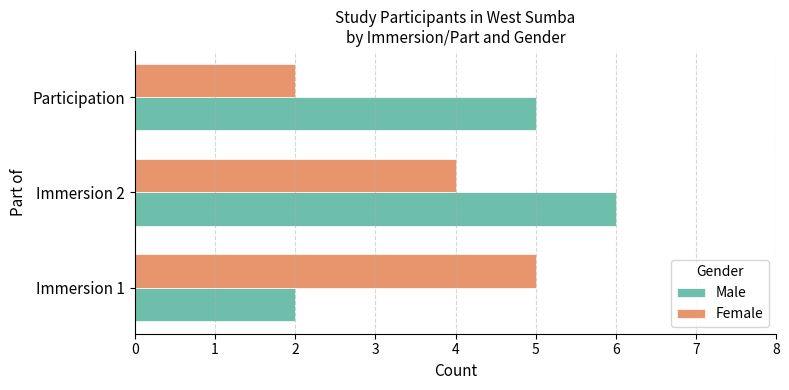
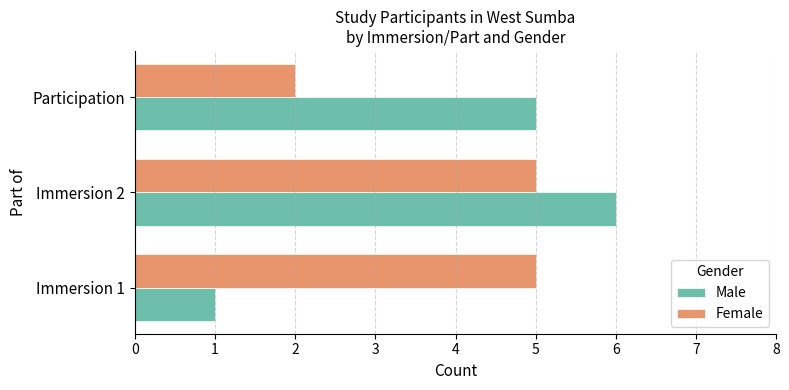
  {
    "Male": {
      "Participation": 5,
      "Immersion 2": 6,
-     "Immersion 1": 2
+     "Immersion 1": 1
    },
    "Female": {
      "Participation": 2,
-     "Immersion 2": 4,
+     "Immersion 2": 5,
      "Immersion 1": 5
    }
  }
